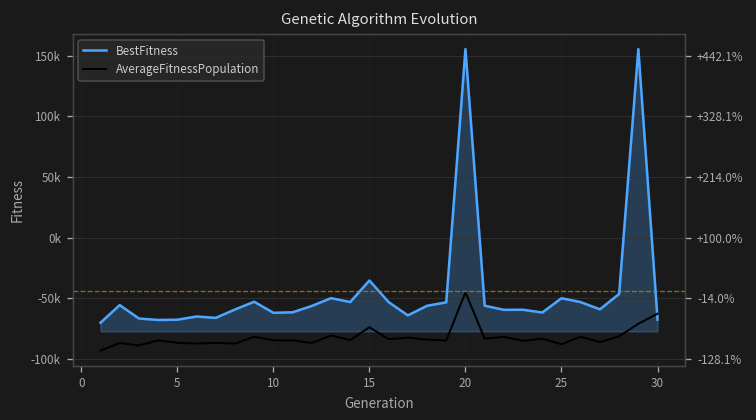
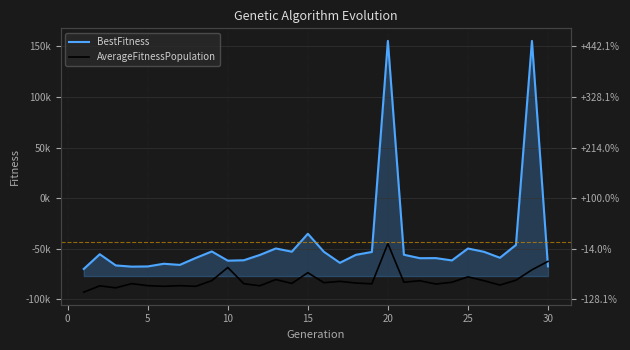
  {
    "BestFitness": {
      "5": -68000,
      "10": -62000,
      "15": -35000,
      "20": 155000,
      "25": -50000,
      "30": -67000
    },
    "AverageFitnessPopulation": {
      "5": -87000,
-     "10": -85000,
+     "10": -69000,
      "15": -74000,
      "20": -45000,
-     "25": -88000,
+     "25": -78000,
      "30": -63000
    }
  }
